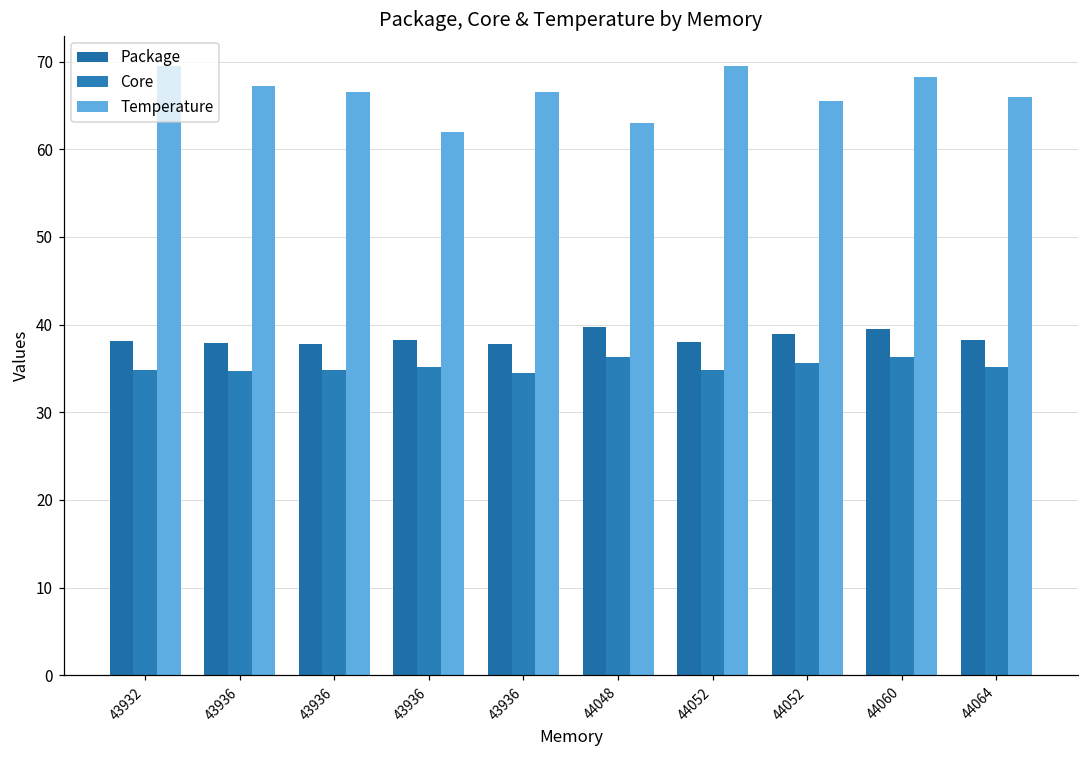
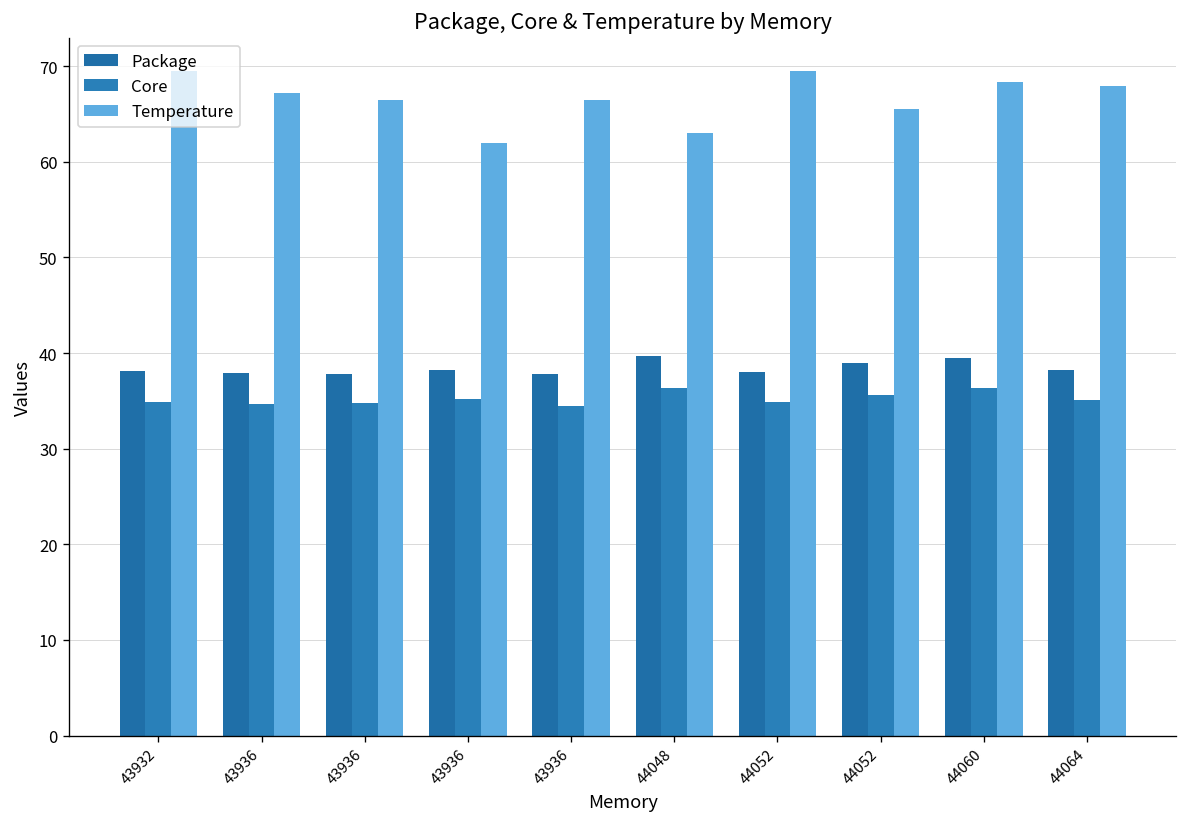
  {
    "Temperature": {
      "44048": 63,
      "44060": 68,
-     "44064": 66
+     "44064": 68
    }
  }
